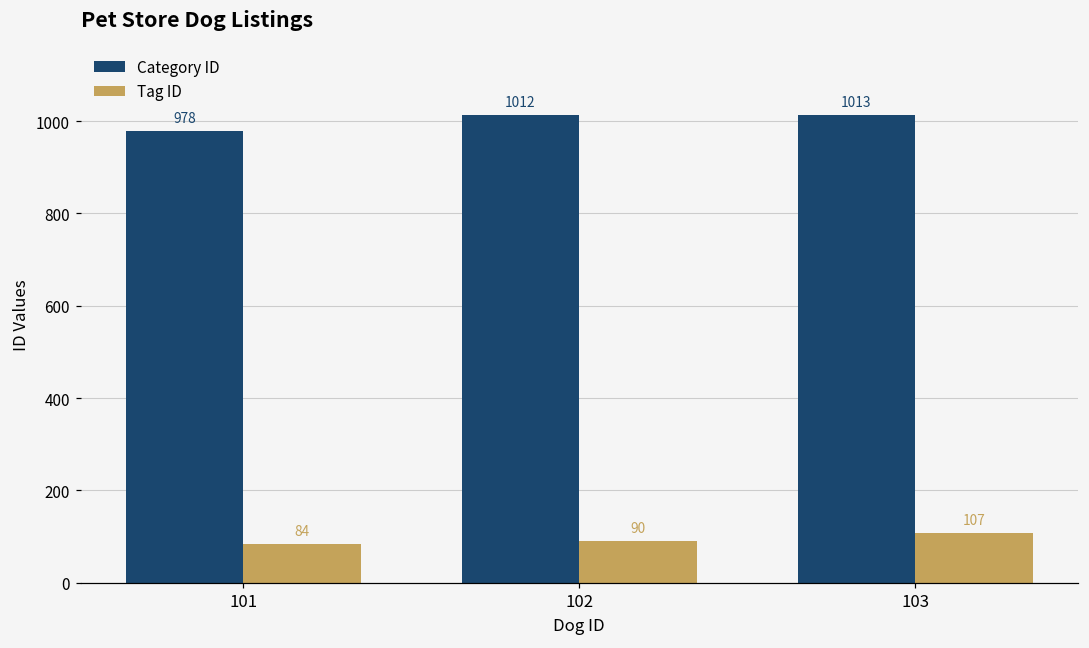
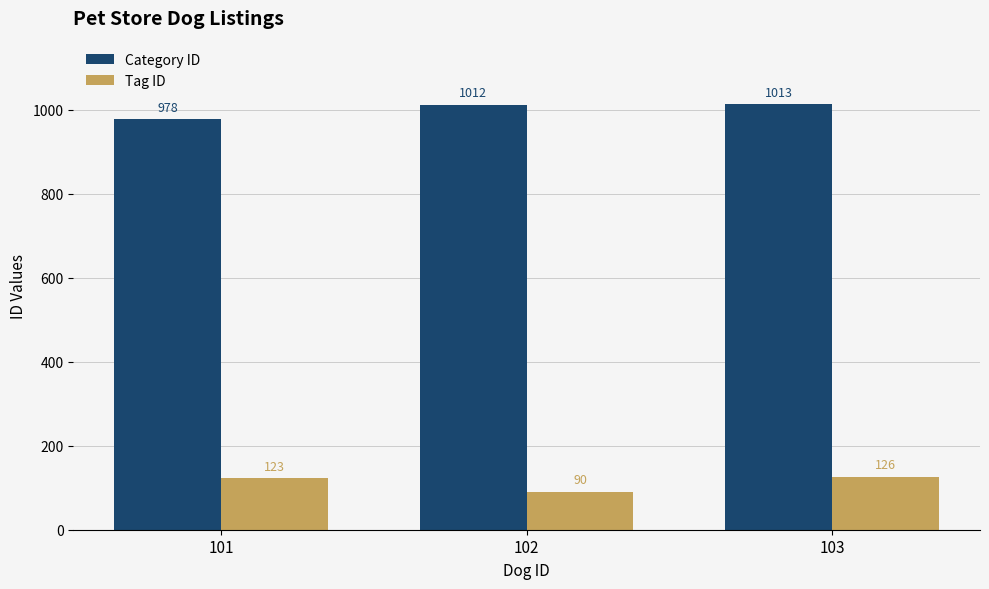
  {
    "Category ID": {
      "101": 978,
      "102": 1012,
      "103": 1013
    },
    "Tag ID": {
-     "101": 84,
+     "101": 123,
      "102": 90,
-     "103": 107
+     "103": 126
    }
  }
